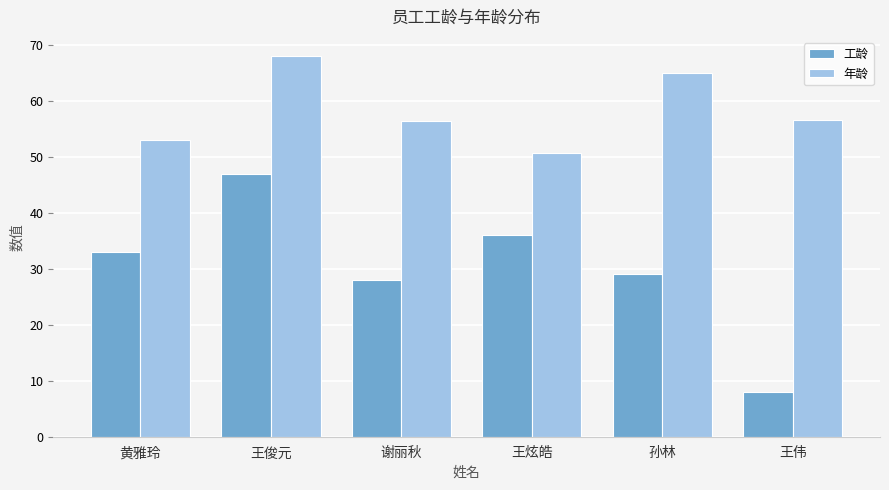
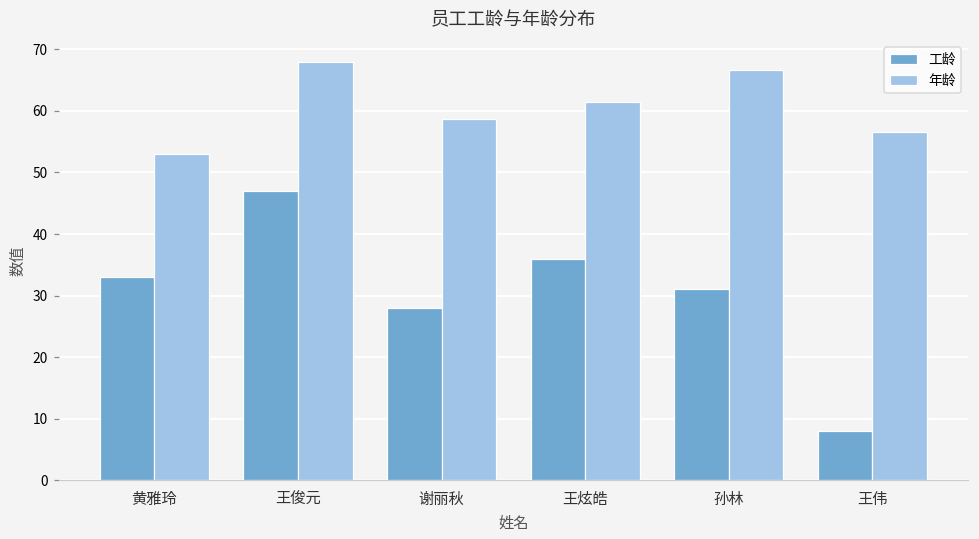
  {
    "工龄": {
      "黄雅玲": 33,
      "王俊元": 47,
      "谢丽秋": 28,
      "王炫皓": 36,
-     "孙林": 29,
+     "孙林": 31,
      "王伟": 8
    },
    "年龄": {
      "黄雅玲": 53,
      "王俊元": 68,
-     "谢丽秋": 56,
-     "王炫皓": 51,
-     "孙林": 65,
+     "谢丽秋": 59,
+     "王炫皓": 61,
+     "孙林": 67,
      "王伟": 57
    }
  }
